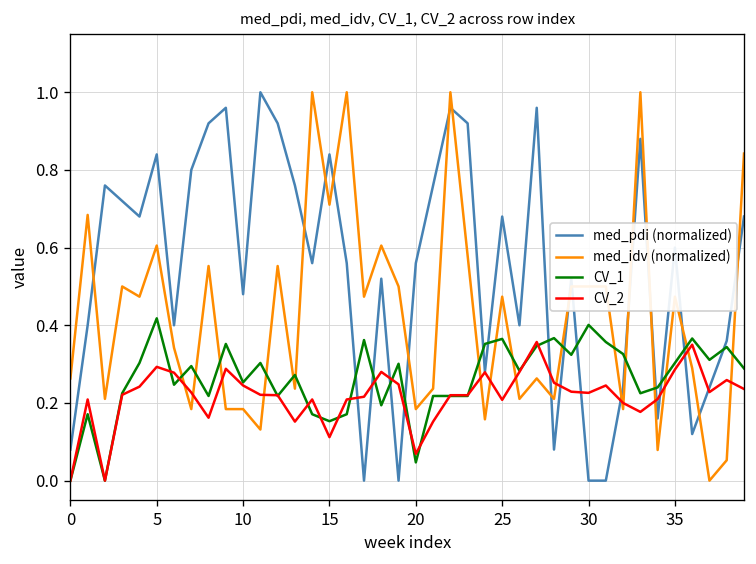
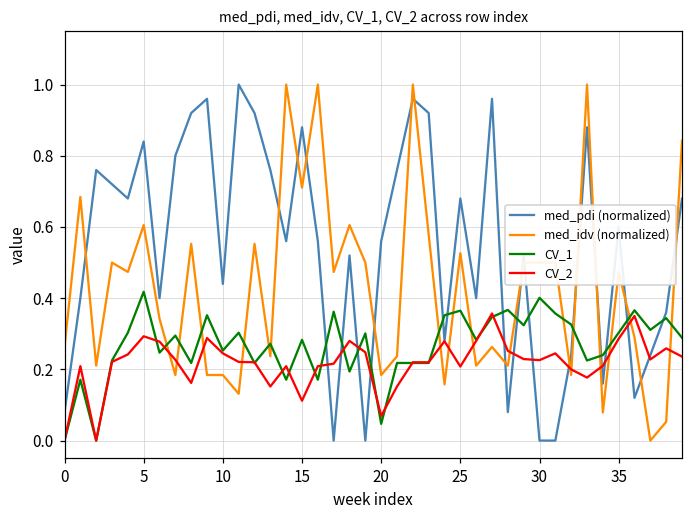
  {
    "med_pdi (normalized)": {
      "0": 0.08,
      "5": 0.84,
-     "10": 0.48,
-     "15": 0.84,
+     "10": 0.44,
+     "15": 0.88,
      "20": 0.56,
      "25": 0.68,
      "30": 0.00
    },
    "med_idv (normalized)": {
      "0": 0.26,
      "5": 0.61,
      "10": 0.18,
      "15": 0.71,
      "20": 0.18,
-     "25": 0.47
+     "25": 0.53
    },
    "CV_1": {
      "5": 0.42,
-     "15": 0.15,
+     "15": 0.28,
      "20": 0.05,
      "25": 0.37,
      "30": 0.40,
      "35": 0.30
    },
    "CV_2": {
      "5": 0.29,
      "15": 0.11,
      "20": 0.07,
      "25": 0.21,
      "30": 0.23,
      "35": 0.29
    }
  }
